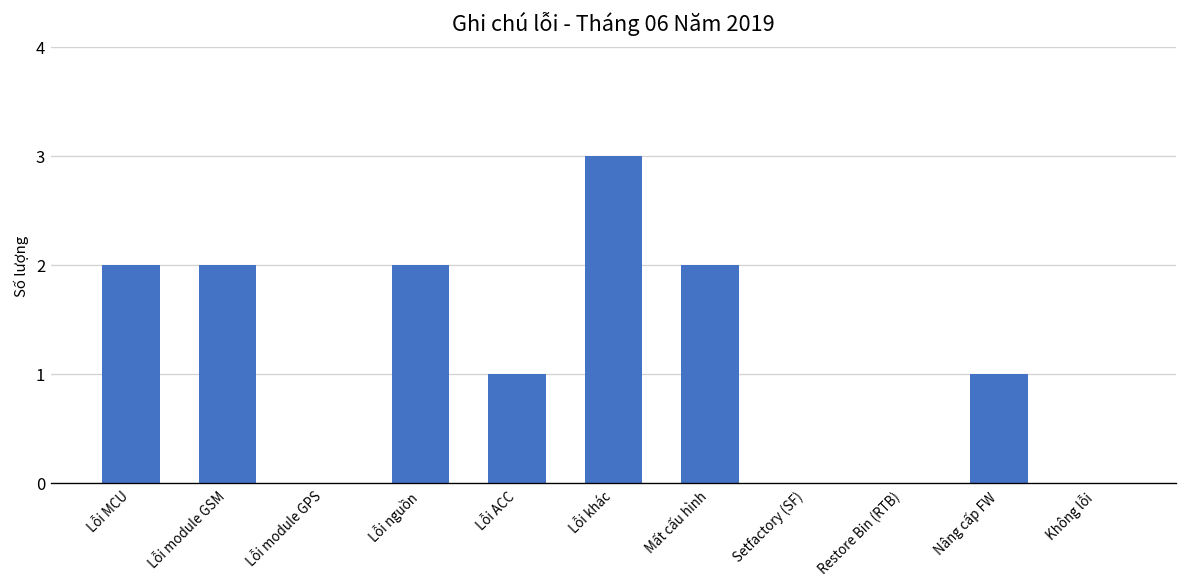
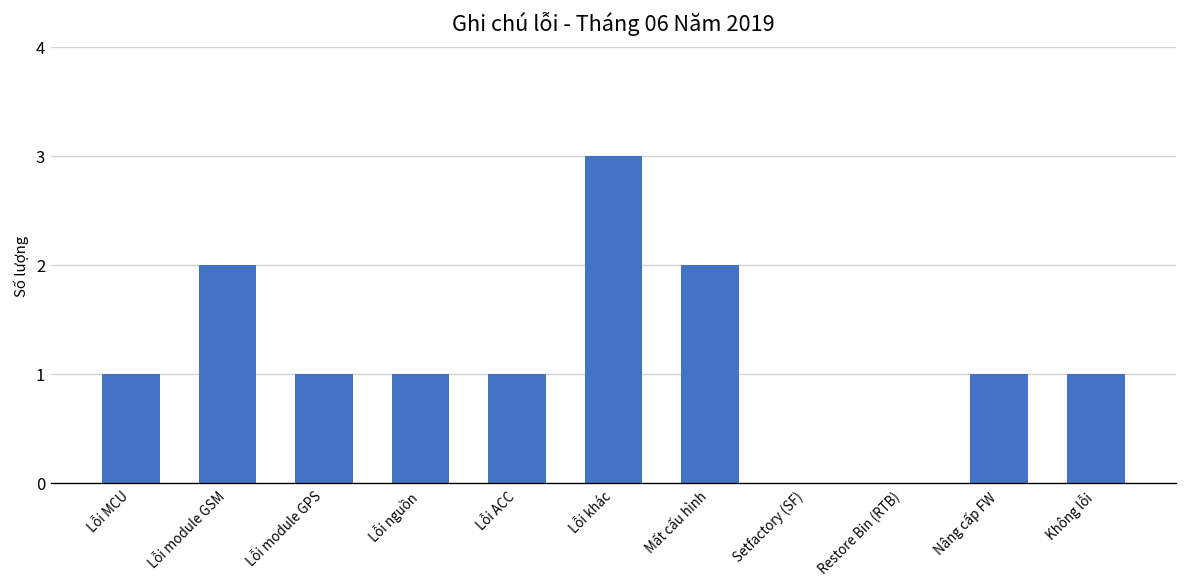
  {
-   "Lỗi MCU": 2,
+   "Lỗi MCU": 1,
    "Lỗi module GSM": 2,
-   "Lỗi module GPS": 0,
-   "Lỗi nguồn": 2,
+   "Lỗi module GPS": 1,
+   "Lỗi nguồn": 1,
    "Lỗi ACC": 1,
    "Lỗi khác": 3,
    "Mất cấu hình": 2,
    "Setfactory (SF)": 0,
    "Restore Bin (RTB)": 0,
    "Nâng cấp FW": 1,
-   "Không lỗi": 0
+   "Không lỗi": 1
  }
